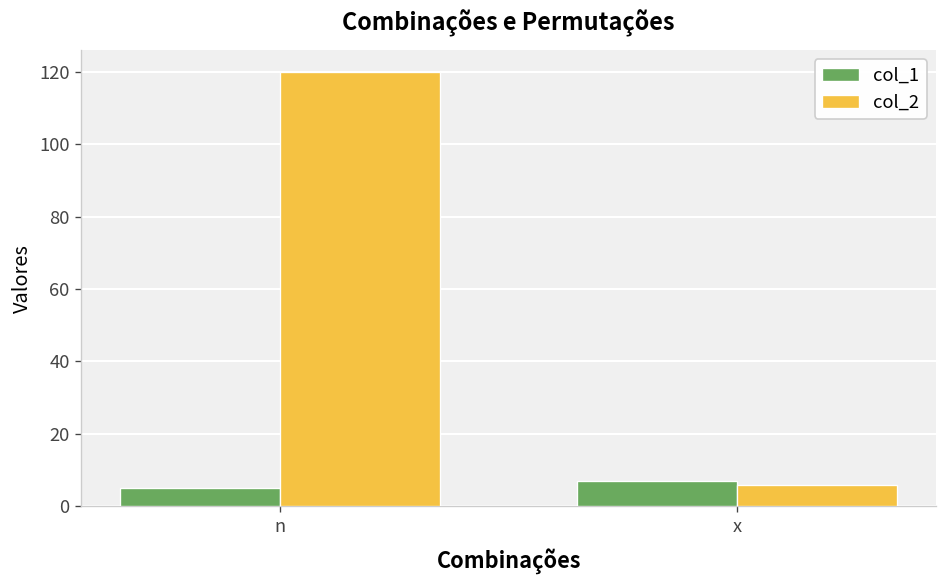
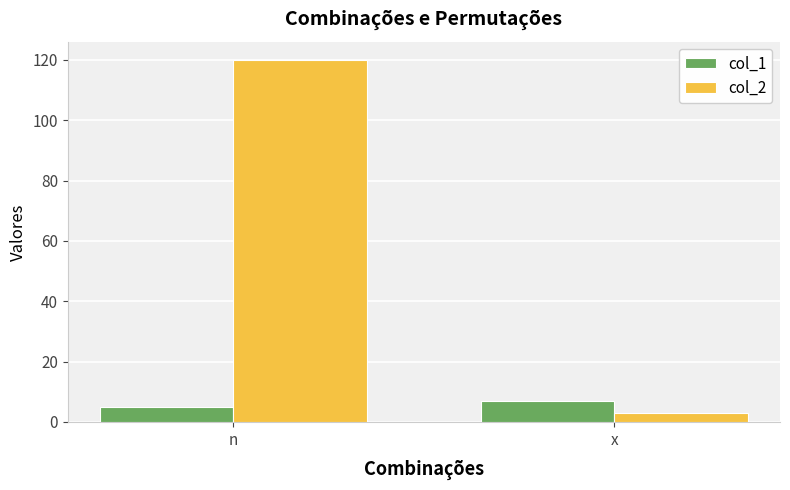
  {
    "col_1": {
      "n": 5,
      "x": 7
    },
    "col_2": {
      "n": 120,
-     "x": 6
+     "x": 3
    }
  }
